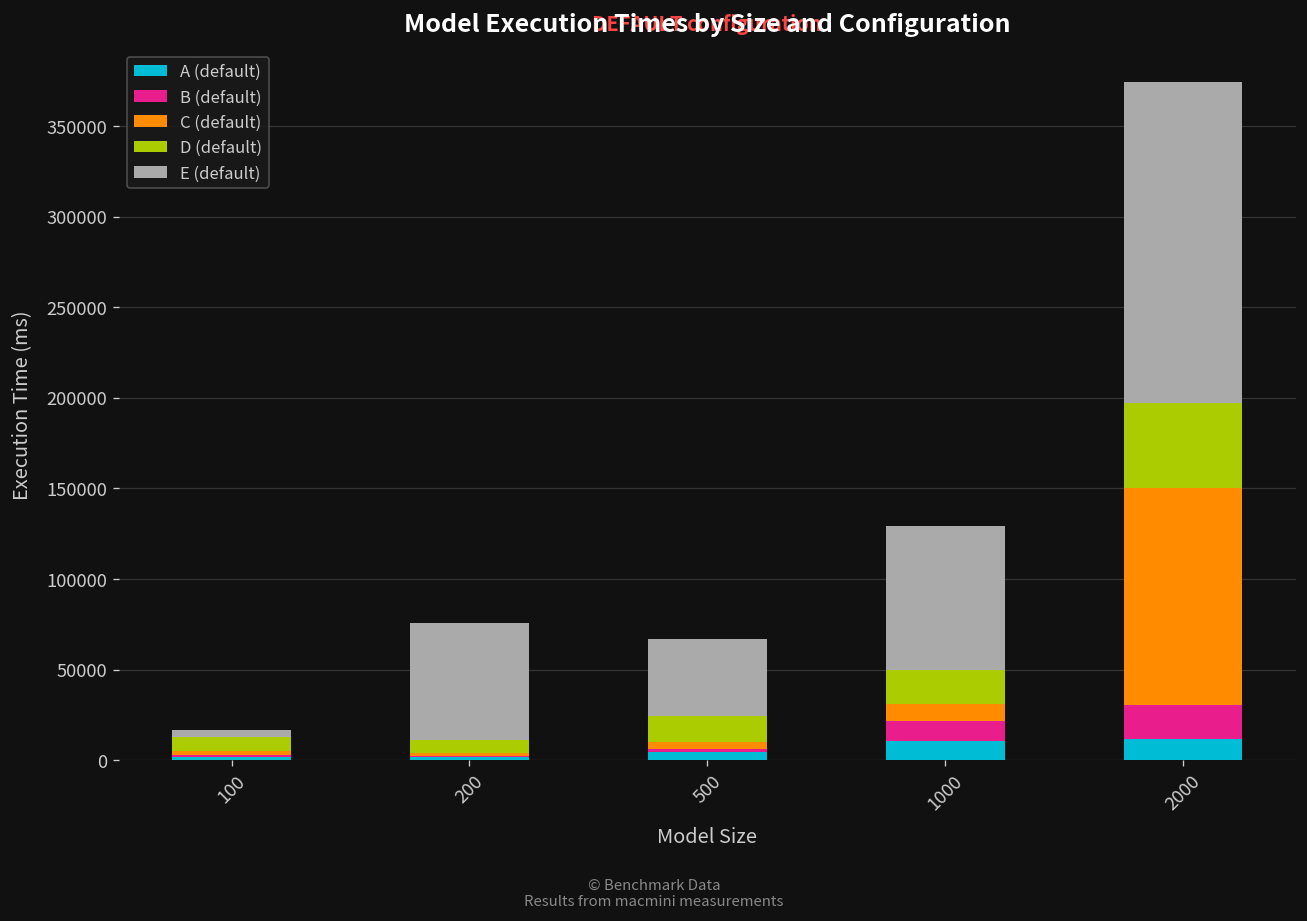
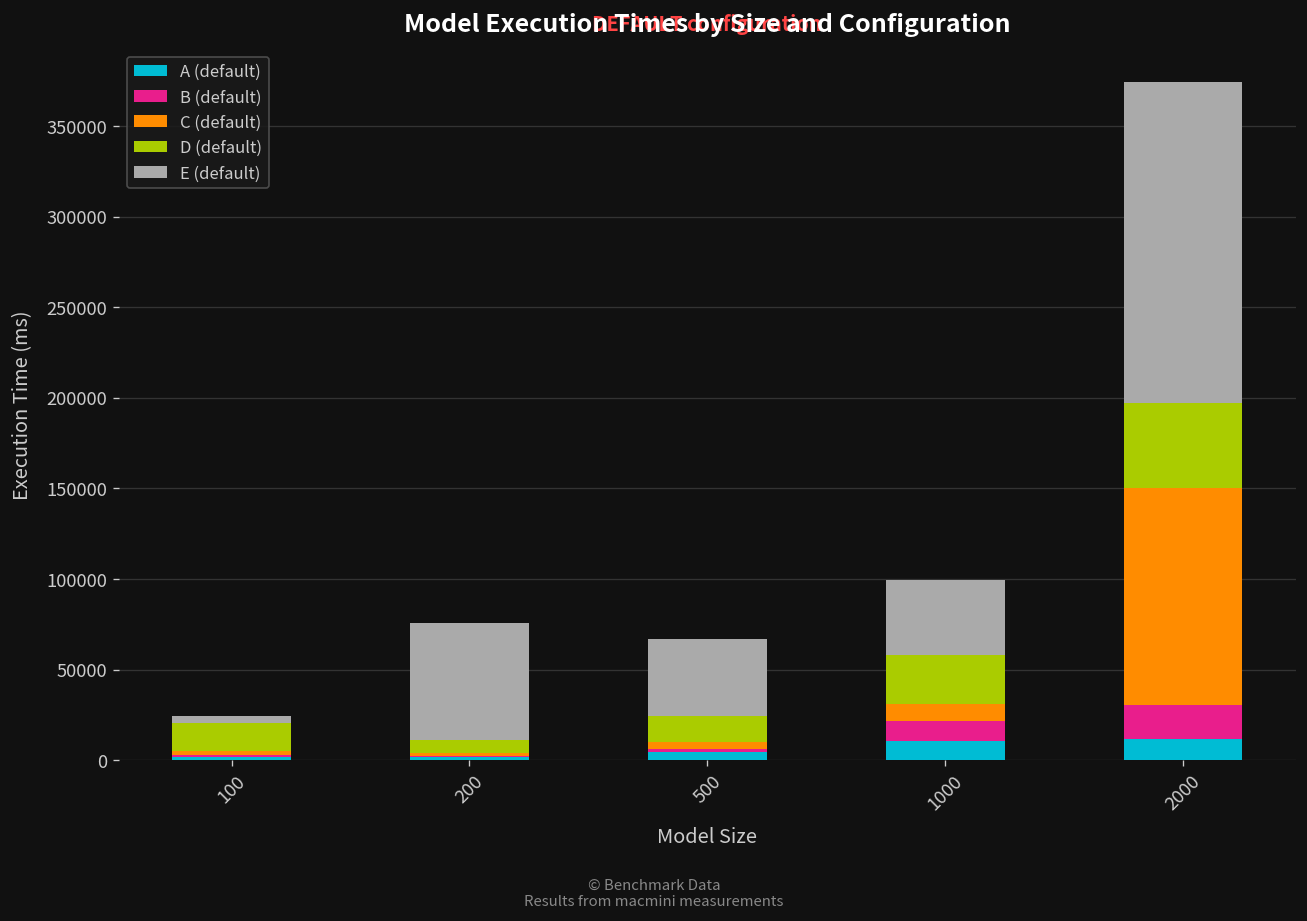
  {
    "A (default)": {
      "100": 2000,
      "500": 5000,
      "1000": 11000,
      "2000": 12000
    },
    "B (default)": {
      "500": 2000,
      "1000": 11000,
      "2000": 19000
    },
    "C (default)": {
      "100": 2000,
      "200": 2000,
      "500": 4000,
      "1000": 9000,
      "2000": 120000
    },
    "D (default)": {
-     "100": 7000,
+     "100": 15000,
      "200": 7000,
      "500": 14000,
-     "1000": 19000,
+     "1000": 27000,
      "2000": 47000
    },
    "E (default)": {
      "100": 4000,
      "200": 64000,
      "500": 43000,
-     "1000": 79000,
+     "1000": 41000,
      "2000": 177000
    }
  }
